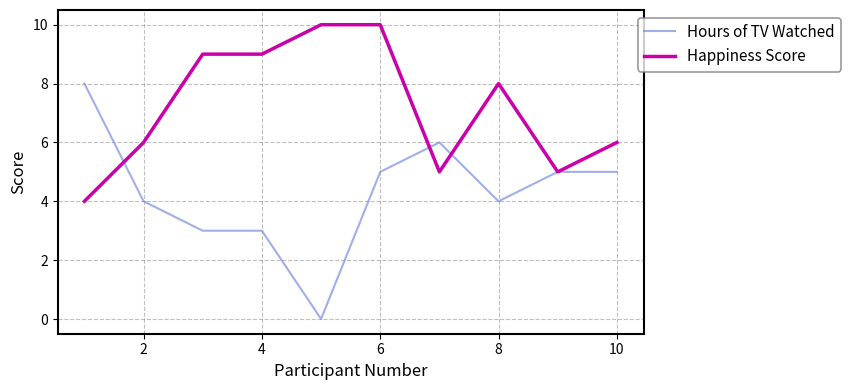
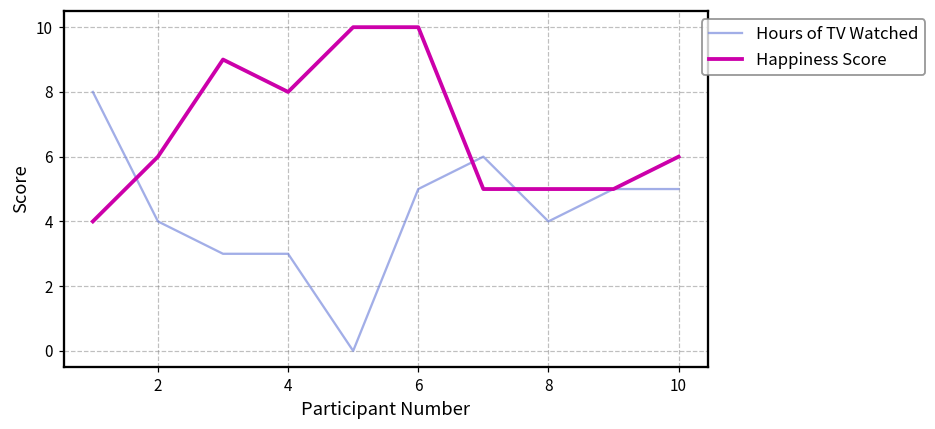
  {
    "Hours of TV Watched": {
      "2": 4,
      "4": 3,
      "6": 5,
      "8": 4,
      "10": 5
    },
    "Happiness Score": {
      "2": 6,
-     "4": 9,
+     "4": 8,
      "6": 10,
-     "8": 8,
+     "8": 5,
      "10": 6
    }
  }
